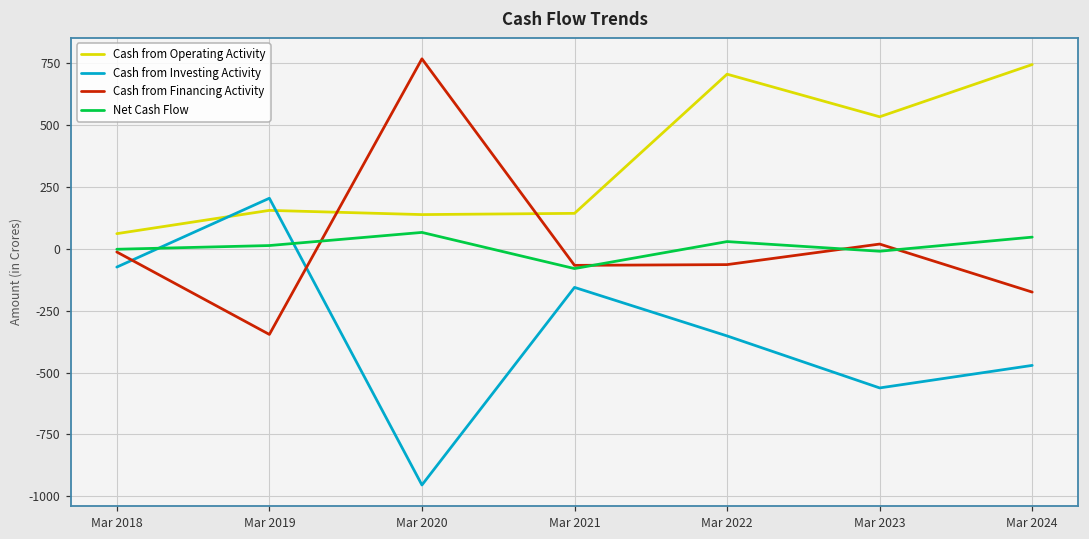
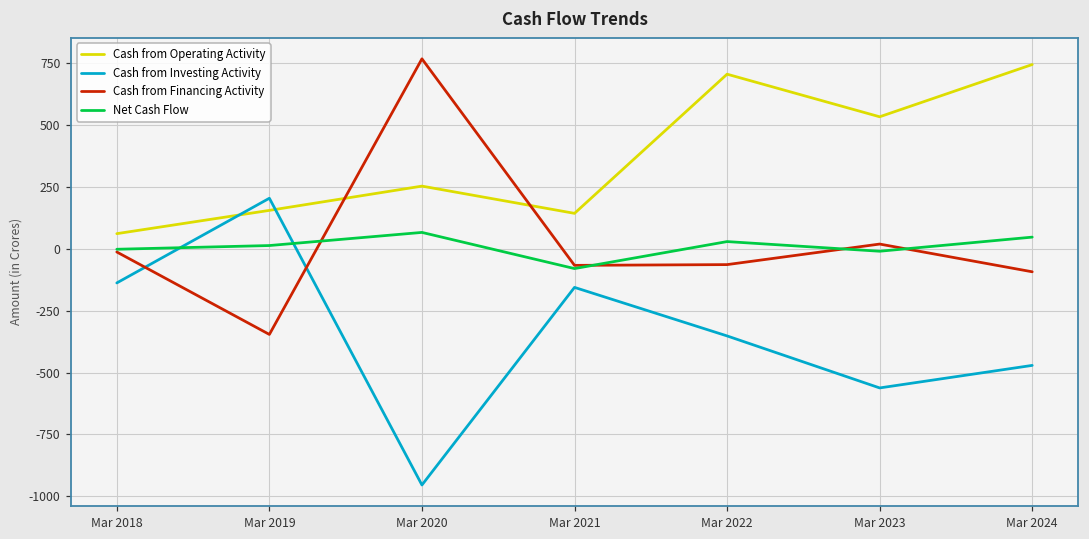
  {
    "Cash from Operating Activity": {
      "Mar 2018": 60,
      "Mar 2019": 160,
-     "Mar 2020": 140,
+     "Mar 2020": 250,
      "Mar 2021": 140,
      "Mar 2022": 710,
      "Mar 2023": 530,
      "Mar 2024": 740
    },
    "Cash from Investing Activity": {
-     "Mar 2018": -70,
+     "Mar 2018": -140,
      "Mar 2019": 200,
      "Mar 2020": -950,
      "Mar 2021": -160,
      "Mar 2022": -350,
      "Mar 2023": -560,
      "Mar 2024": -470
    },
    "Cash from Financing Activity": {
      "Mar 2019": -350,
      "Mar 2020": 770,
      "Mar 2021": -70,
      "Mar 2022": -60,
      "Mar 2023": 20,
-     "Mar 2024": -180
+     "Mar 2024": -90
    },
    "Net Cash Flow": {
      "Mar 2019": 10,
      "Mar 2020": 70,
      "Mar 2021": -80,
      "Mar 2022": 30,
      "Mar 2023": -10,
      "Mar 2024": 50
    }
  }
